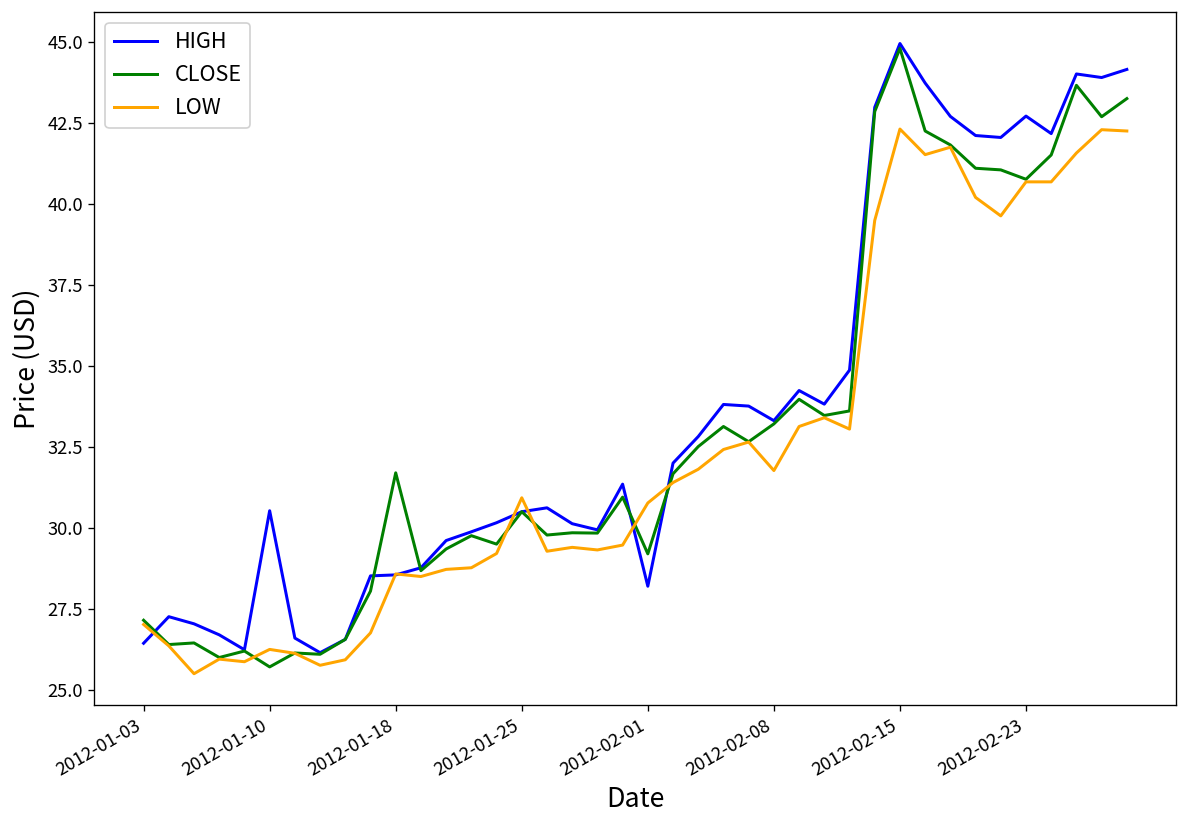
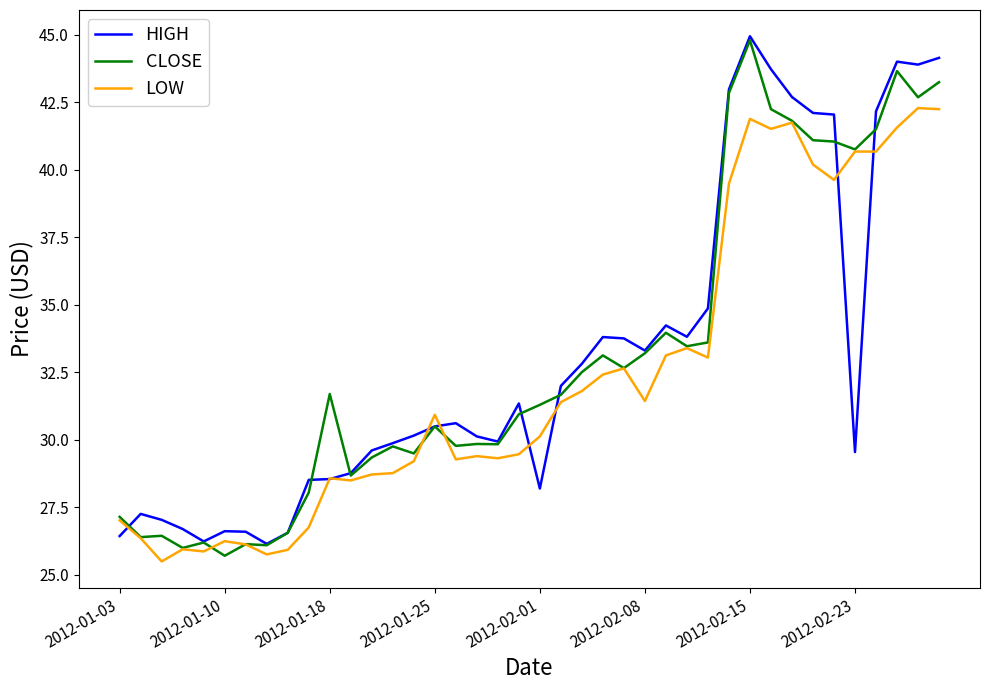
  {
    "HIGH": {
      "2012-01-03": 26.4,
-     "2012-01-10": 30.5,
+     "2012-01-10": 26.6,
      "2012-02-01": 28.2,
      "2012-02-08": 33.3,
      "2012-02-15": 45.0,
-     "2012-02-23": 42.7
+     "2012-02-23": 29.6
    },
    "CLOSE": {
      "2012-01-03": 27.2,
      "2012-01-10": 25.7,
      "2012-01-18": 31.7,
-     "2012-02-01": 29.2,
+     "2012-02-01": 31.3,
      "2012-02-08": 33.2,
      "2012-02-15": 44.8
    },
    "LOW": {
      "2012-01-03": 27.0,
      "2012-01-10": 26.3,
      "2012-01-25": 30.9,
-     "2012-02-01": 30.8,
-     "2012-02-08": 31.8,
-     "2012-02-15": 42.3
+     "2012-02-01": 30.1,
+     "2012-02-08": 31.4,
+     "2012-02-15": 41.9
    }
  }
